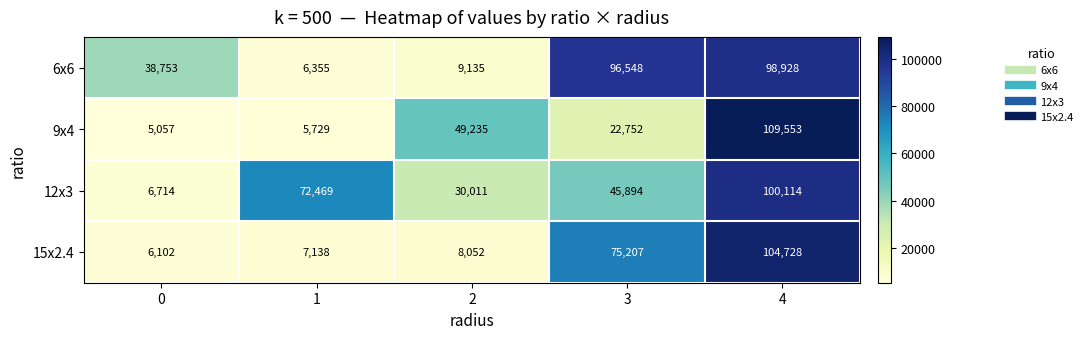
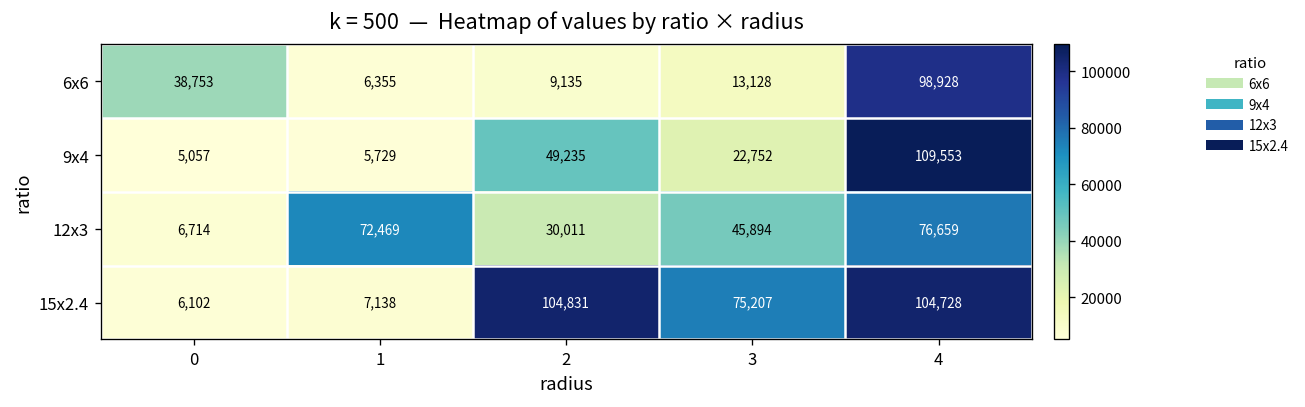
  {
    "6x6": {
      "0": "38,753",
      "1": "6,355",
      "2": "9,135",
-     "3": "96,548",
+     "3": "13,128",
      "4": "98,928"
    },
    "9x4": {
      "0": "5,057",
      "1": "5,729",
      "2": "49,235",
      "3": "22,752",
      "4": "109,553"
    },
    "12x3": {
      "0": "6,714",
      "1": "72,469",
      "2": "30,011",
      "3": "45,894",
-     "4": "100,114"
+     "4": "76,659"
    },
    "15x2.4": {
      "0": "6,102",
      "1": "7,138",
-     "2": "8,052",
+     "2": "104,831",
      "3": "75,207",
      "4": "104,728"
    }
  }
